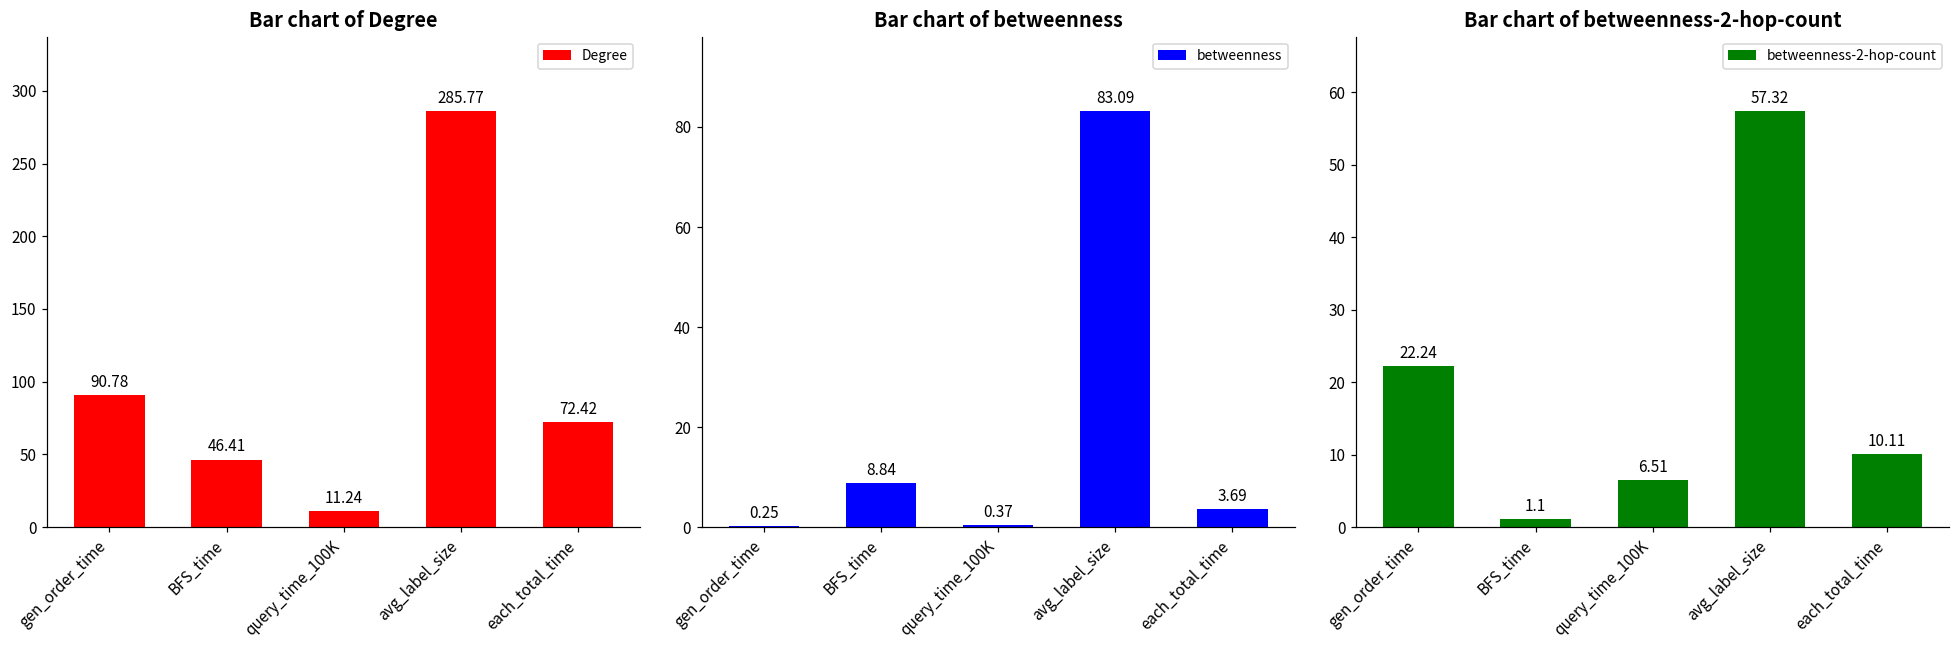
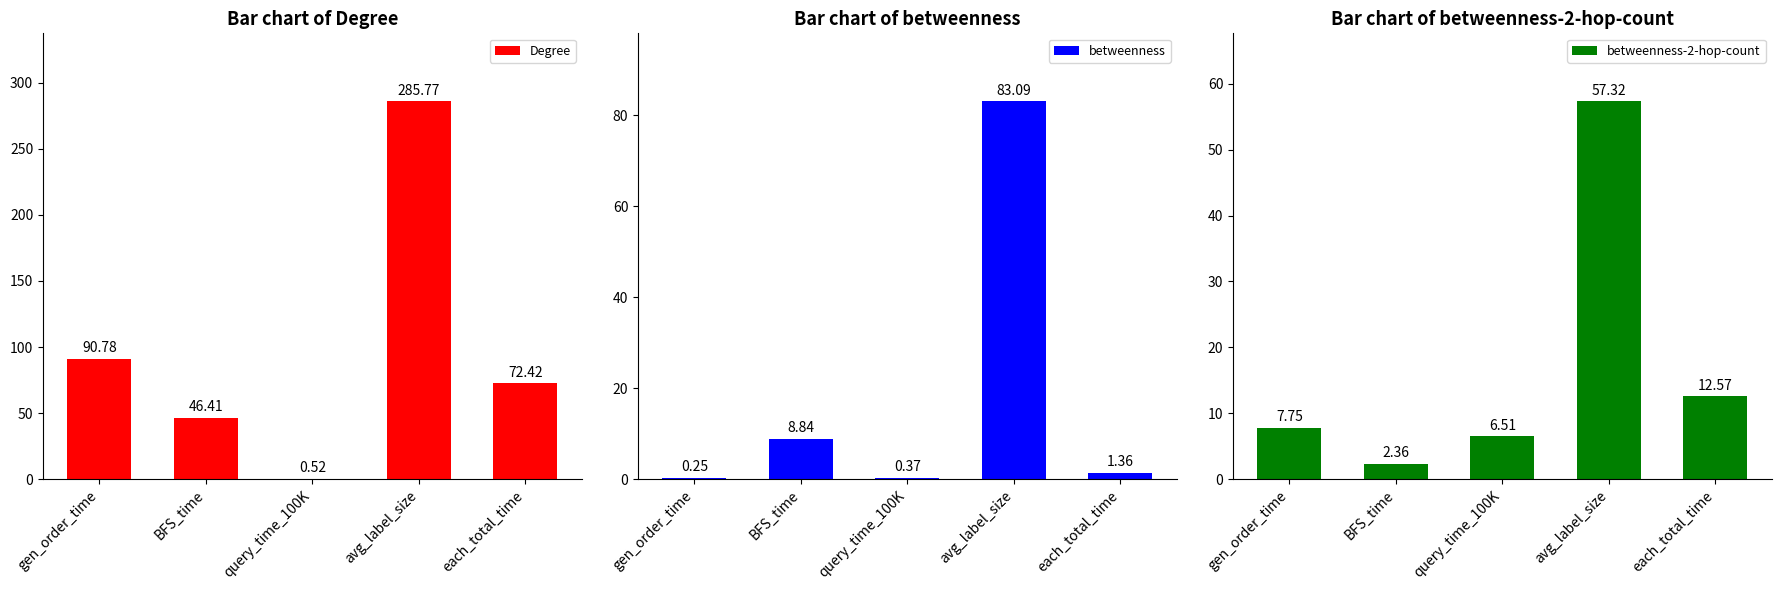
  {
    "Bar chart of Degree": {
      "gen_order_time": 90.78,
      "BFS_time": 46.41,
-     "query_time_100K": 11.24,
+     "query_time_100K": 0.52,
      "avg_label_size": 285.77,
      "each_total_time": 72.42
    },
    "Bar chart of betweenness": {
      "gen_order_time": 0.25,
      "BFS_time": 8.84,
      "query_time_100K": 0.37,
      "avg_label_size": 83.09,
-     "each_total_time": 3.69
+     "each_total_time": 1.36
    },
    "Bar chart of betweenness-2-hop-count": {
-     "gen_order_time": 22.24,
-     "BFS_time": 1.1,
+     "gen_order_time": 7.75,
+     "BFS_time": 2.36,
      "query_time_100K": 6.51,
      "avg_label_size": 57.32,
-     "each_total_time": 10.11
+     "each_total_time": 12.57
    }
  }
